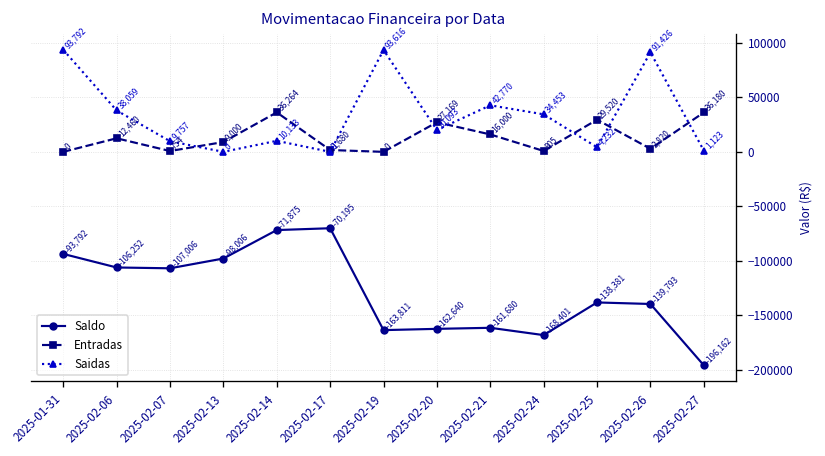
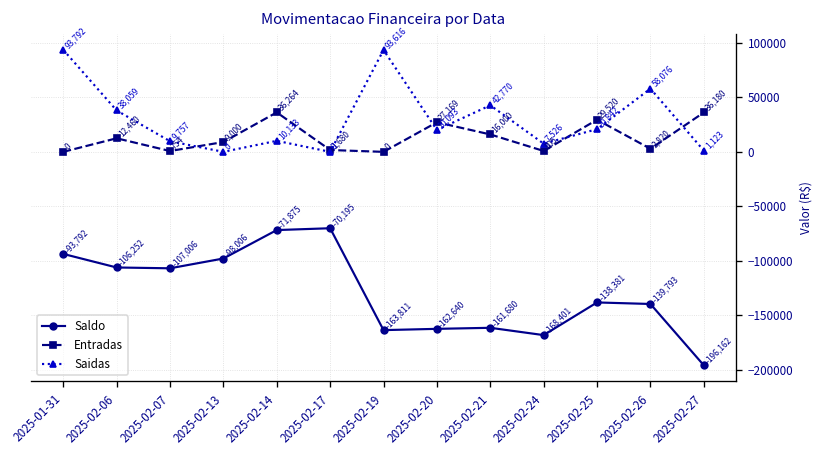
  {
    "Saidas": {
      "2025-01-31": "93,792",
      "2025-02-06": "38,059",
      "2025-02-14": "10,133",
      "2025-02-19": "93,616",
      "2025-02-21": "42,770",
-     "2025-02-24": "34,453",
-     "2025-02-25": "4,232",
-     "2025-02-26": "91,426",
+     "2025-02-24": "7,526",
+     "2025-02-25": "20,842",
+     "2025-02-26": "58,076",
      "2025-02-27": "1,123"
    }
  }
